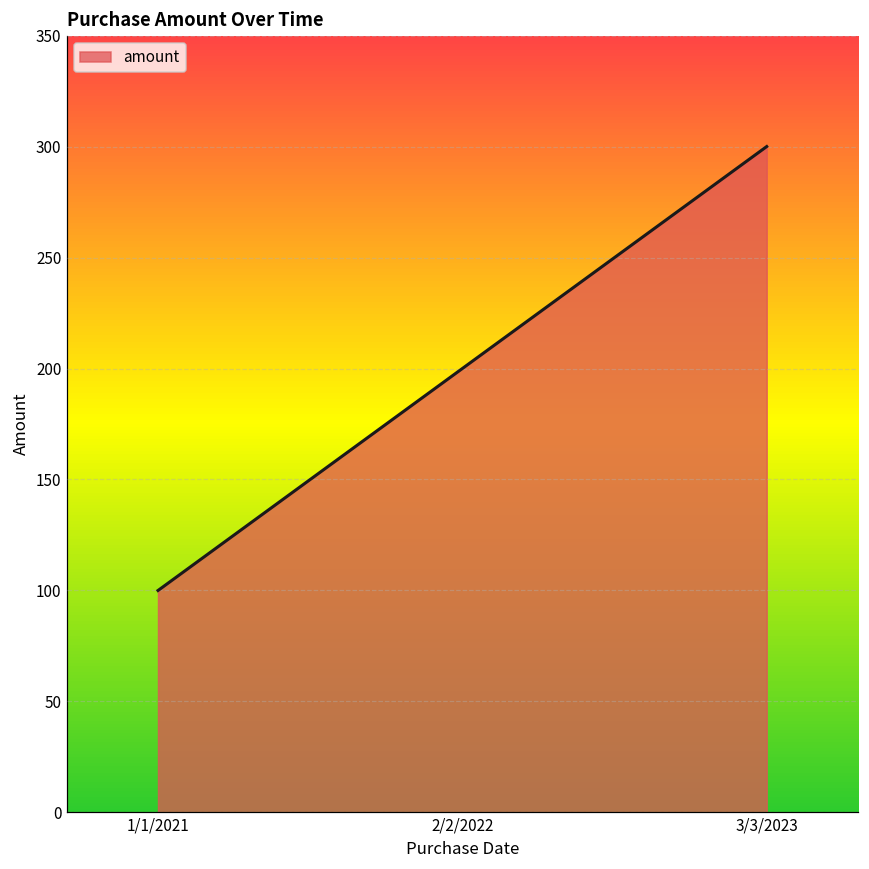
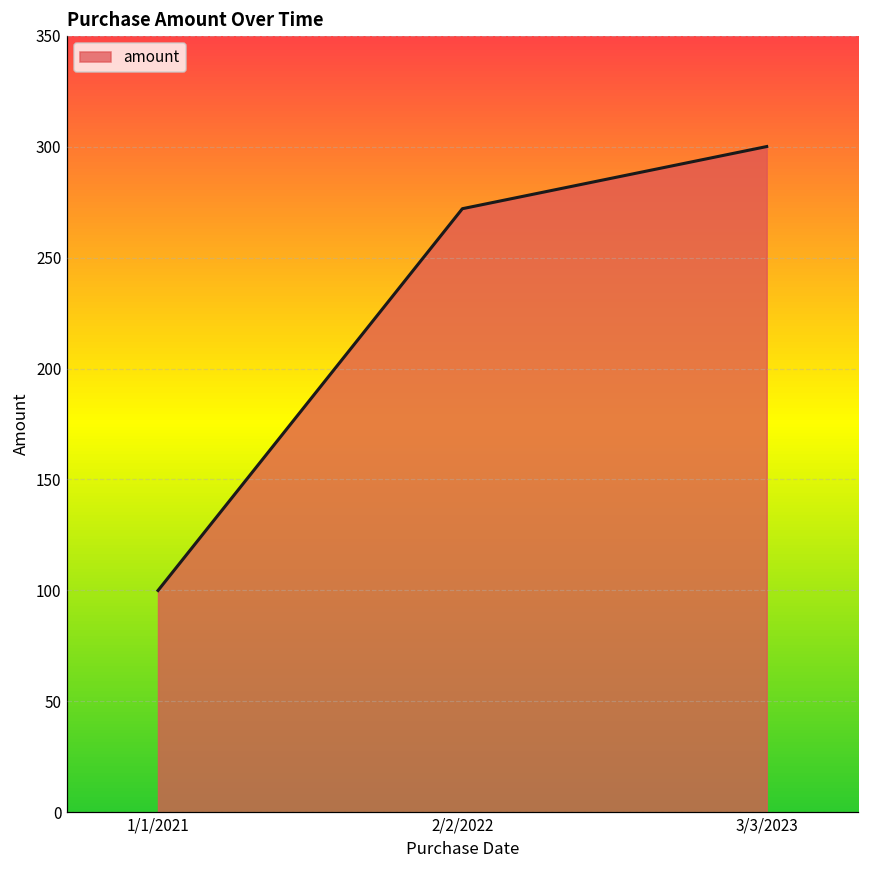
  {
    "1/1/2021": 100,
-   "2/2/2022": 200,
+   "2/2/2022": 272,
    "3/3/2023": 300
  }
